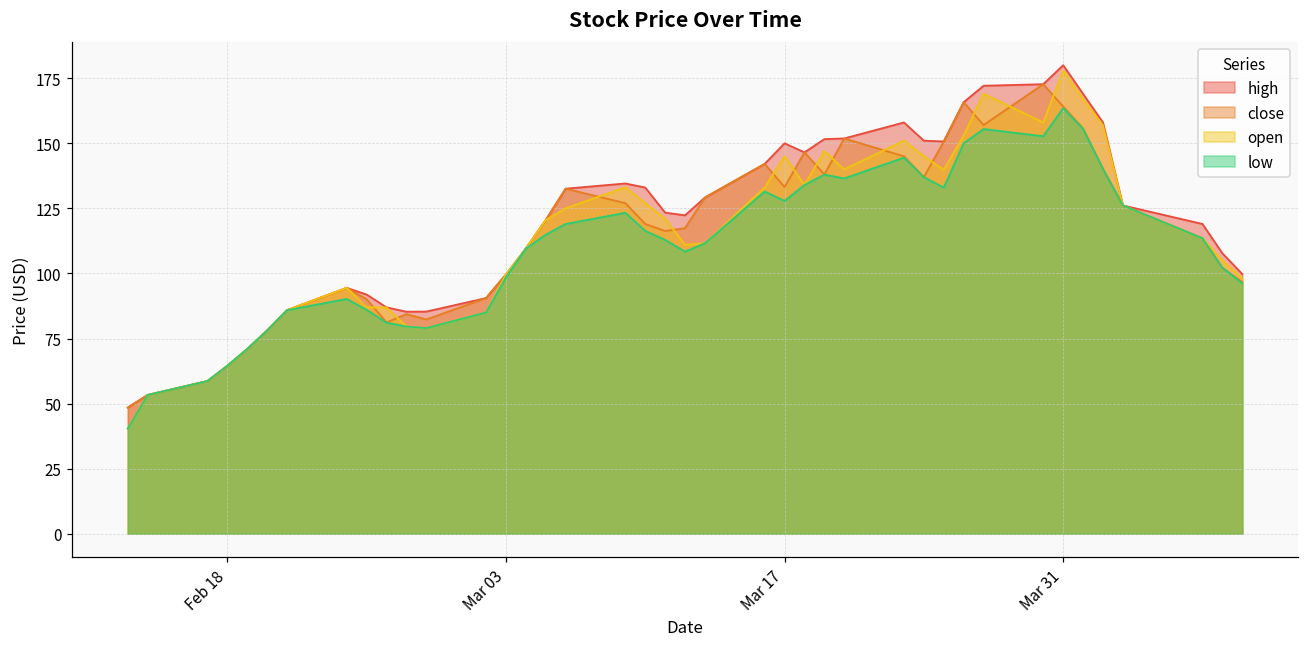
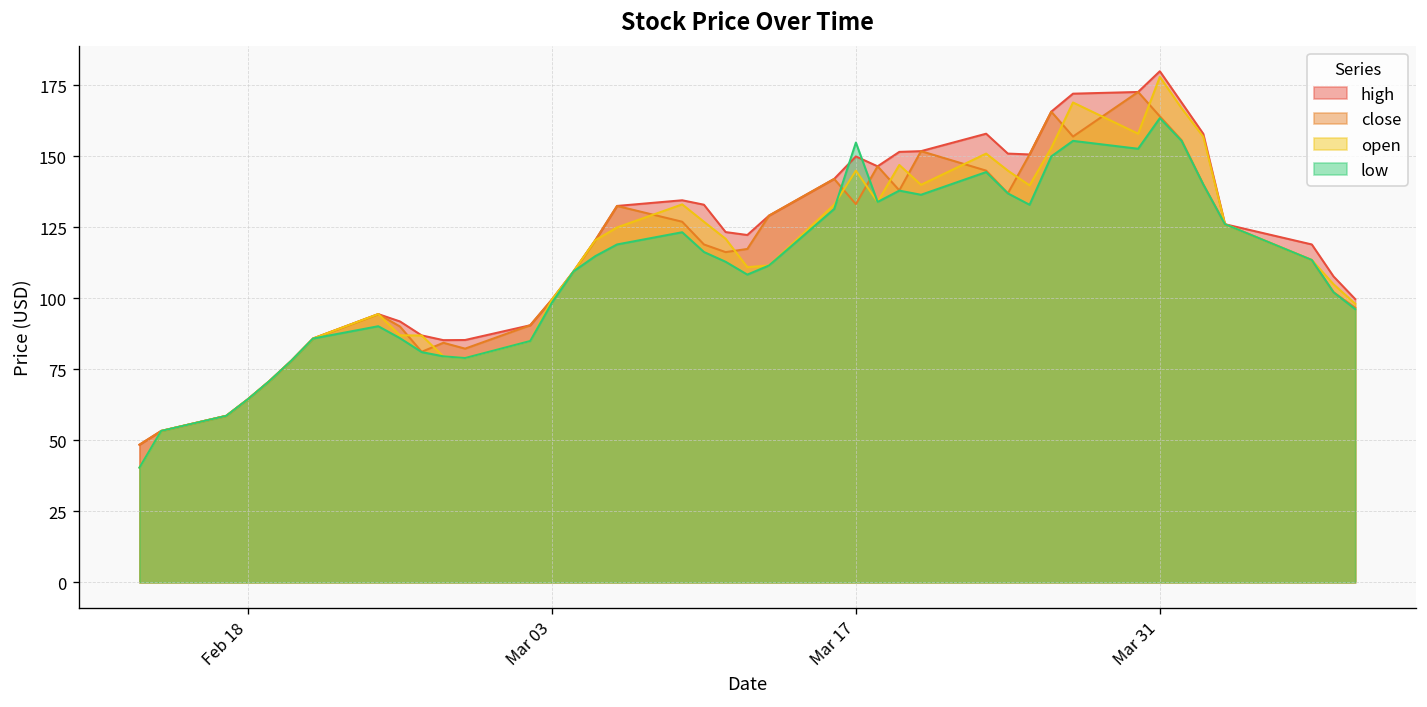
  {
    "low": {
-     "Mar 17": 128
+     "Mar 17": 155
    }
  }
